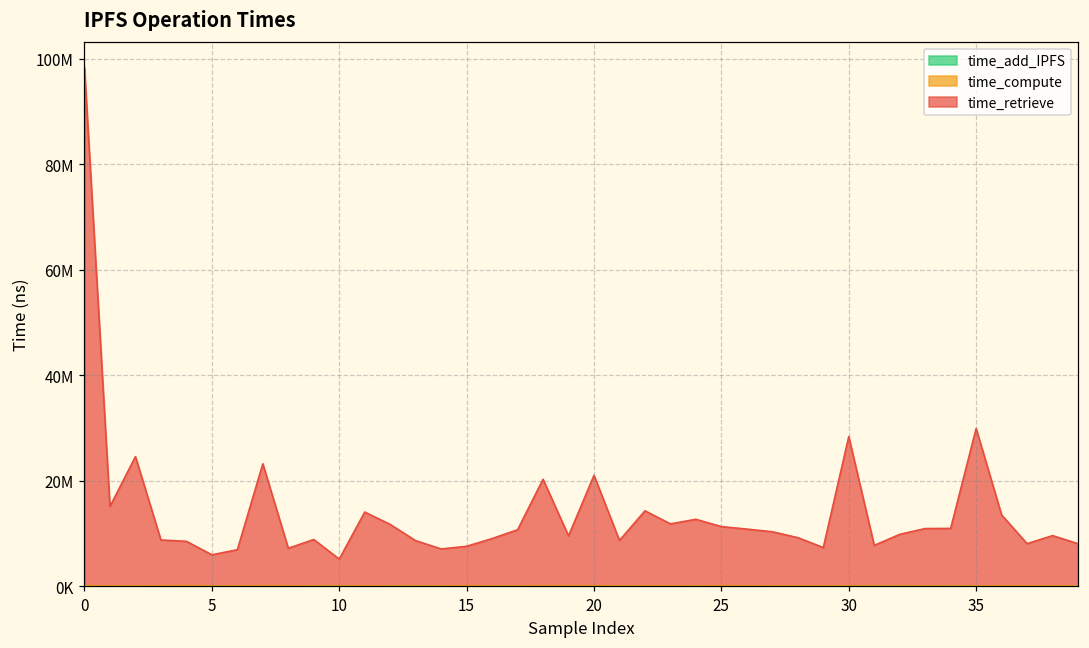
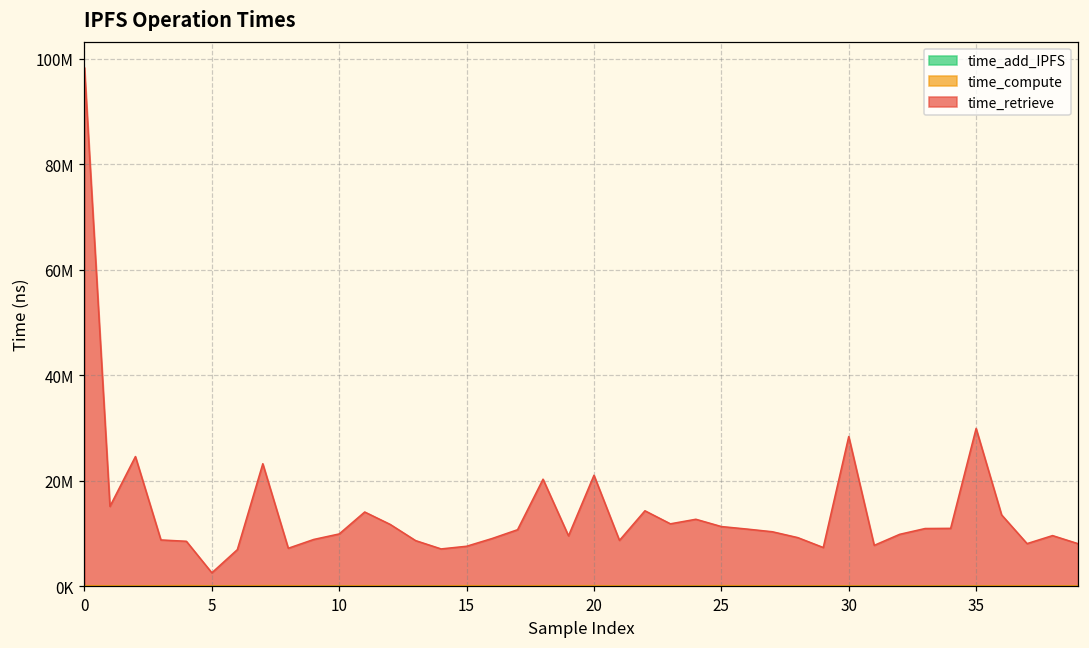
  {
    "time_retrieve": {
      "0": 98000000,
-     "5": 6000000,
-     "10": 5000000,
+     "5": 2000000,
+     "10": 10000000,
      "15": 7000000,
      "20": 21000000,
      "25": 11000000,
      "30": 28000000,
      "35": 30000000
    }
  }
